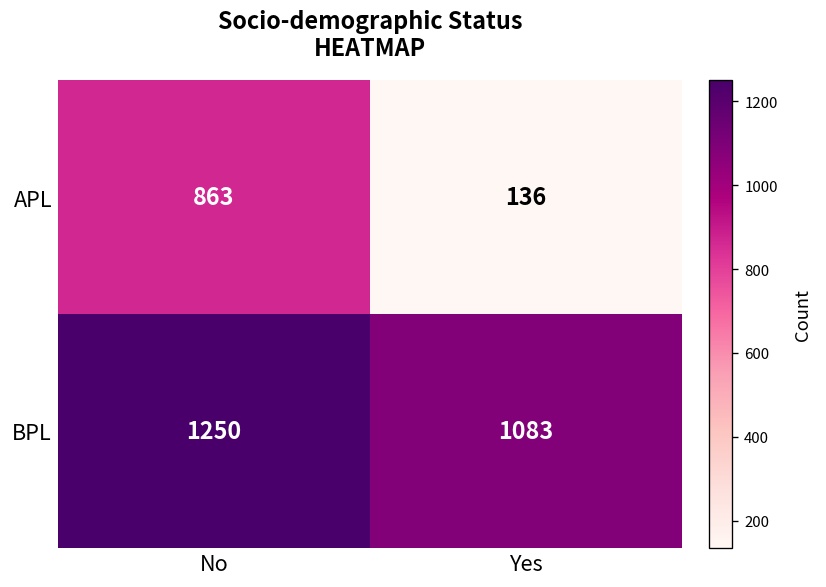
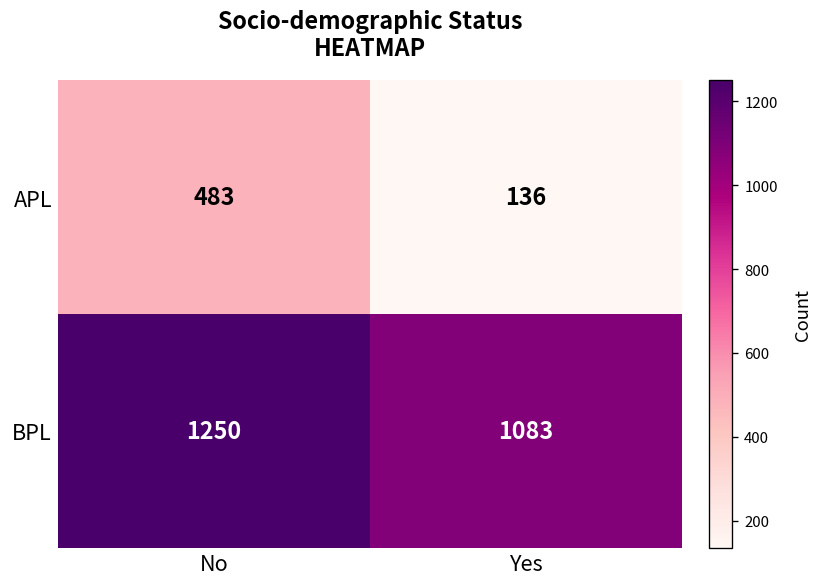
  {
    "APL": {
-     "No": 863,
+     "No": 483,
      "Yes": 136
    },
    "BPL": {
      "No": 1250,
      "Yes": 1083
    }
  }
